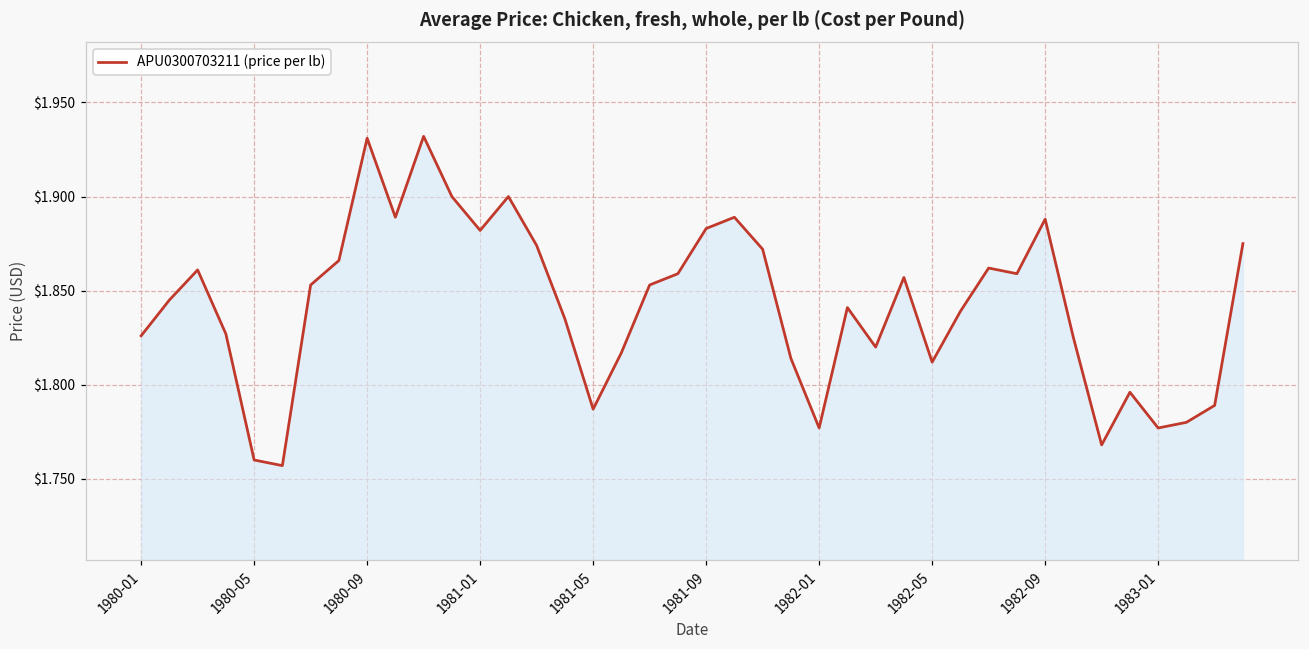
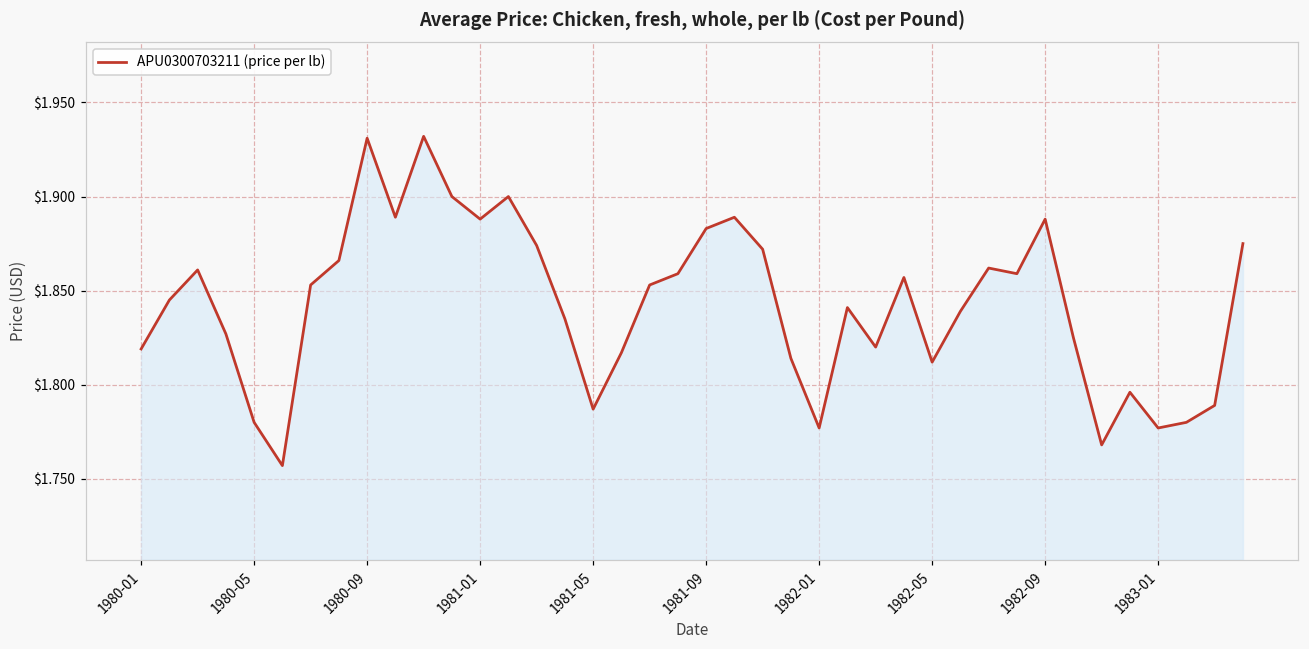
  {
-   "1980-01": "$1.826",
-   "1980-05": "$1.76",
+   "1980-01": "$1.819",
+   "1980-05": "$1.78",
    "1980-09": "$1.931",
-   "1981-01": "$1.882",
+   "1981-01": "$1.888",
    "1981-05": "$1.787",
    "1981-09": "$1.883",
    "1982-01": "$1.777",
    "1982-05": "$1.812",
    "1982-09": "$1.888",
    "1983-01": "$1.777"
  }
